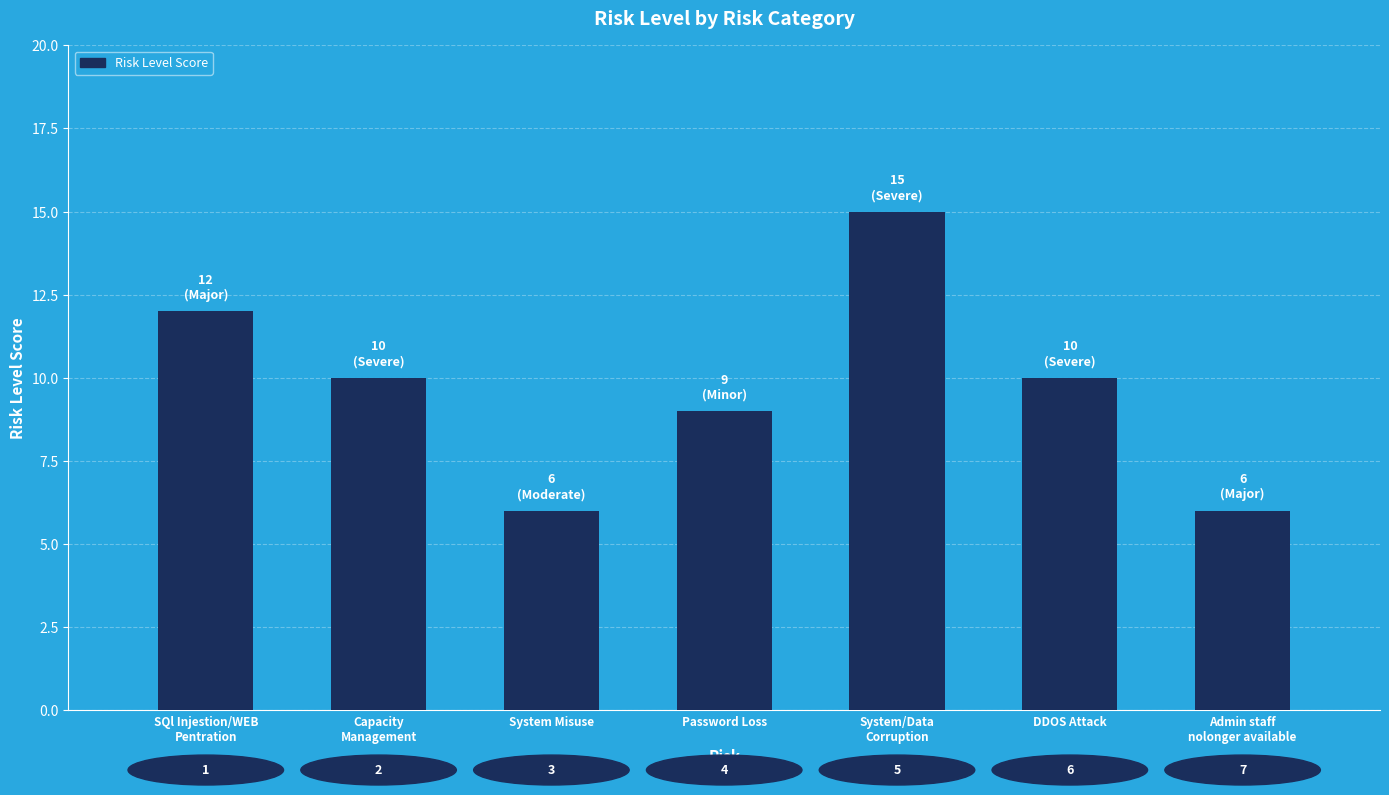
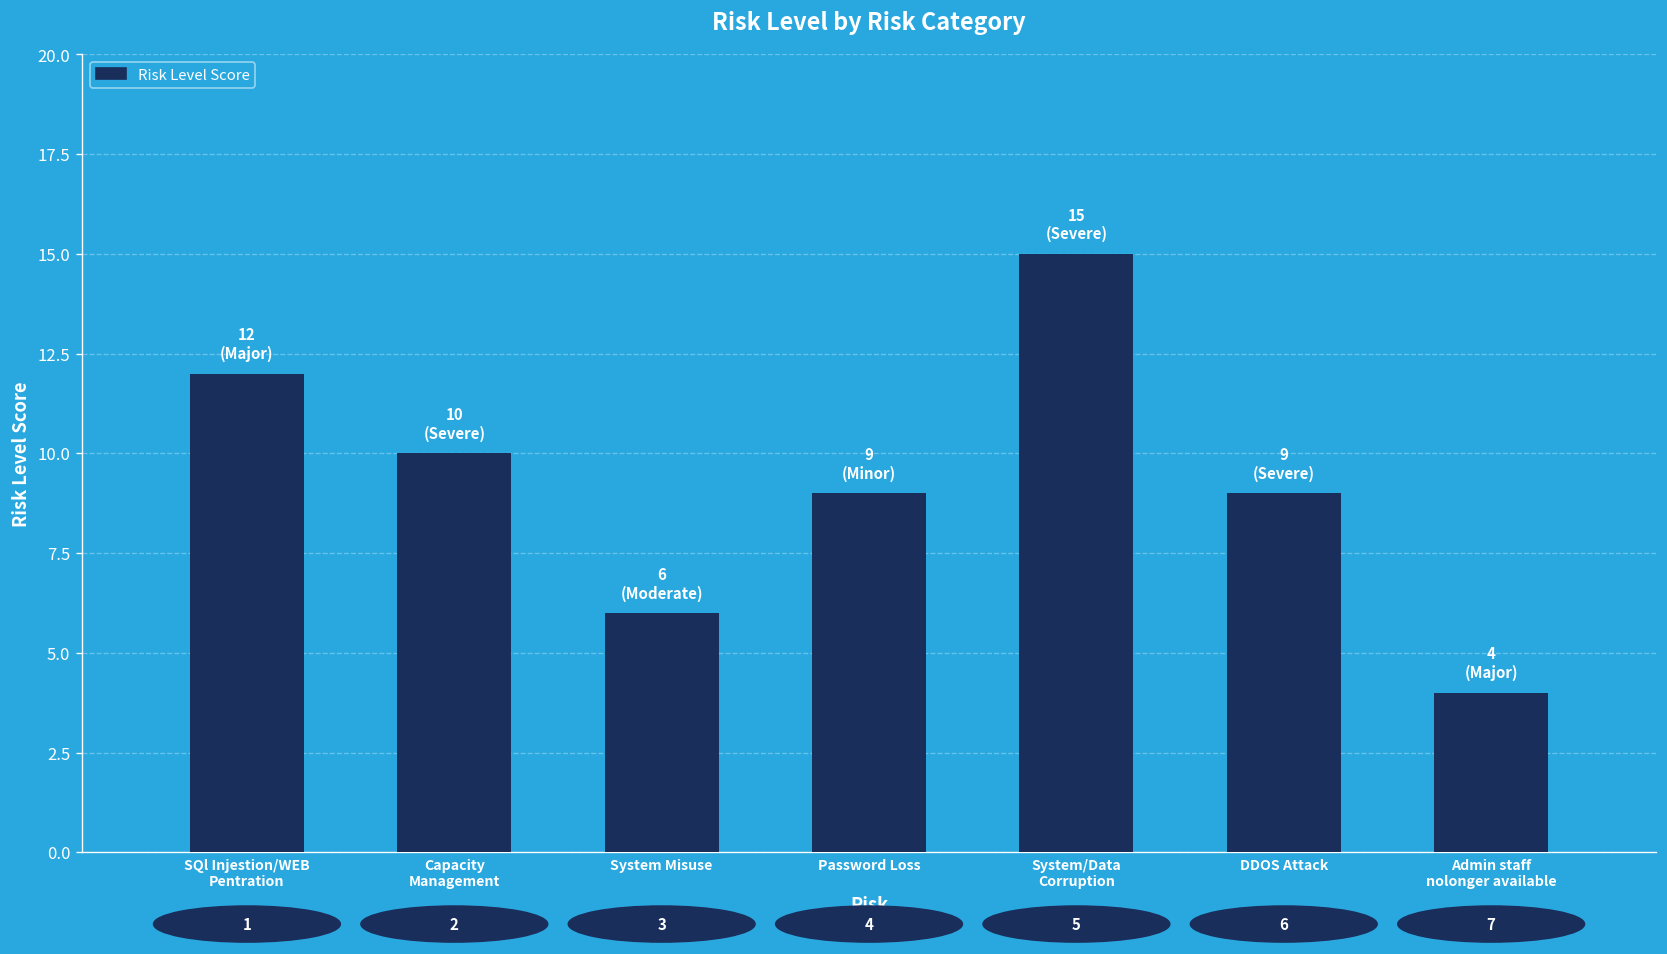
  {
    "SQl Injestion/WEB Pentration": 12,
    "Capacity Management": 10,
    "System Misuse": 6,
    "Password Loss": 9,
    "System/Data Corruption": 15,
-   "DDOS Attack": 10,
-   "Admin staff nolonger available": 6
+   "DDOS Attack": 9,
+   "Admin staff nolonger available": 4
  }
